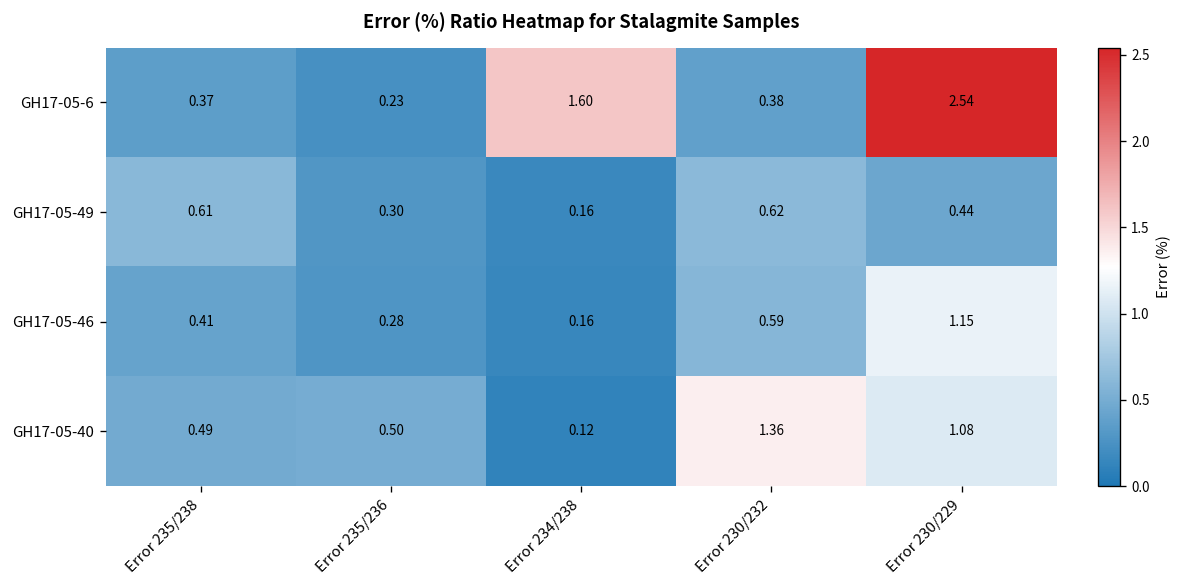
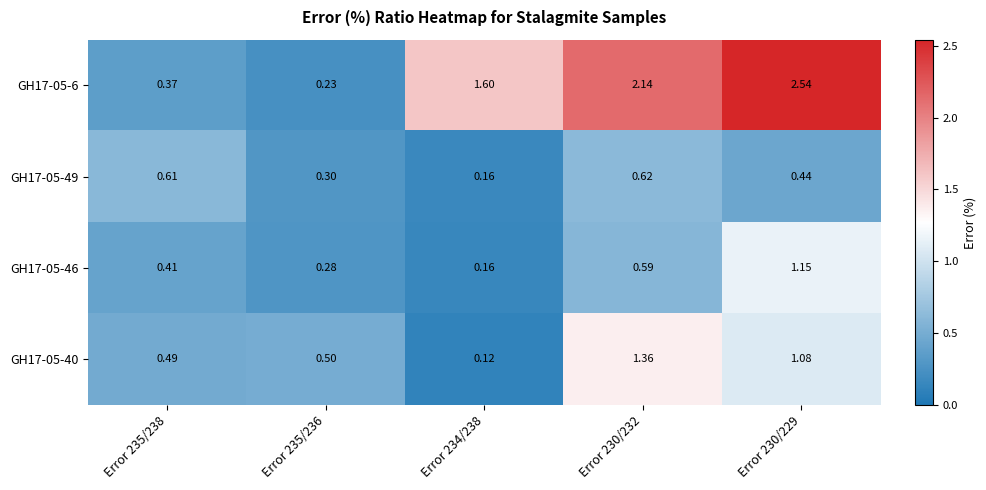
  {
    "GH17-05-6": {
      "Error 235/238": 0.37,
      "Error 235/236": 0.23,
      "Error 234/238": 1.60,
-     "Error 230/232": 0.38,
+     "Error 230/232": 2.14,
      "Error 230/229": 2.54
    },
    "GH17-05-49": {
      "Error 235/238": 0.61,
      "Error 235/236": 0.30,
      "Error 234/238": 0.16,
      "Error 230/232": 0.62,
      "Error 230/229": 0.44
    },
    "GH17-05-46": {
      "Error 235/238": 0.41,
      "Error 235/236": 0.28,
      "Error 234/238": 0.16,
      "Error 230/232": 0.59,
      "Error 230/229": 1.15
    },
    "GH17-05-40": {
      "Error 235/238": 0.49,
      "Error 235/236": 0.50,
      "Error 234/238": 0.12,
      "Error 230/232": 1.36,
      "Error 230/229": 1.08
    }
  }
